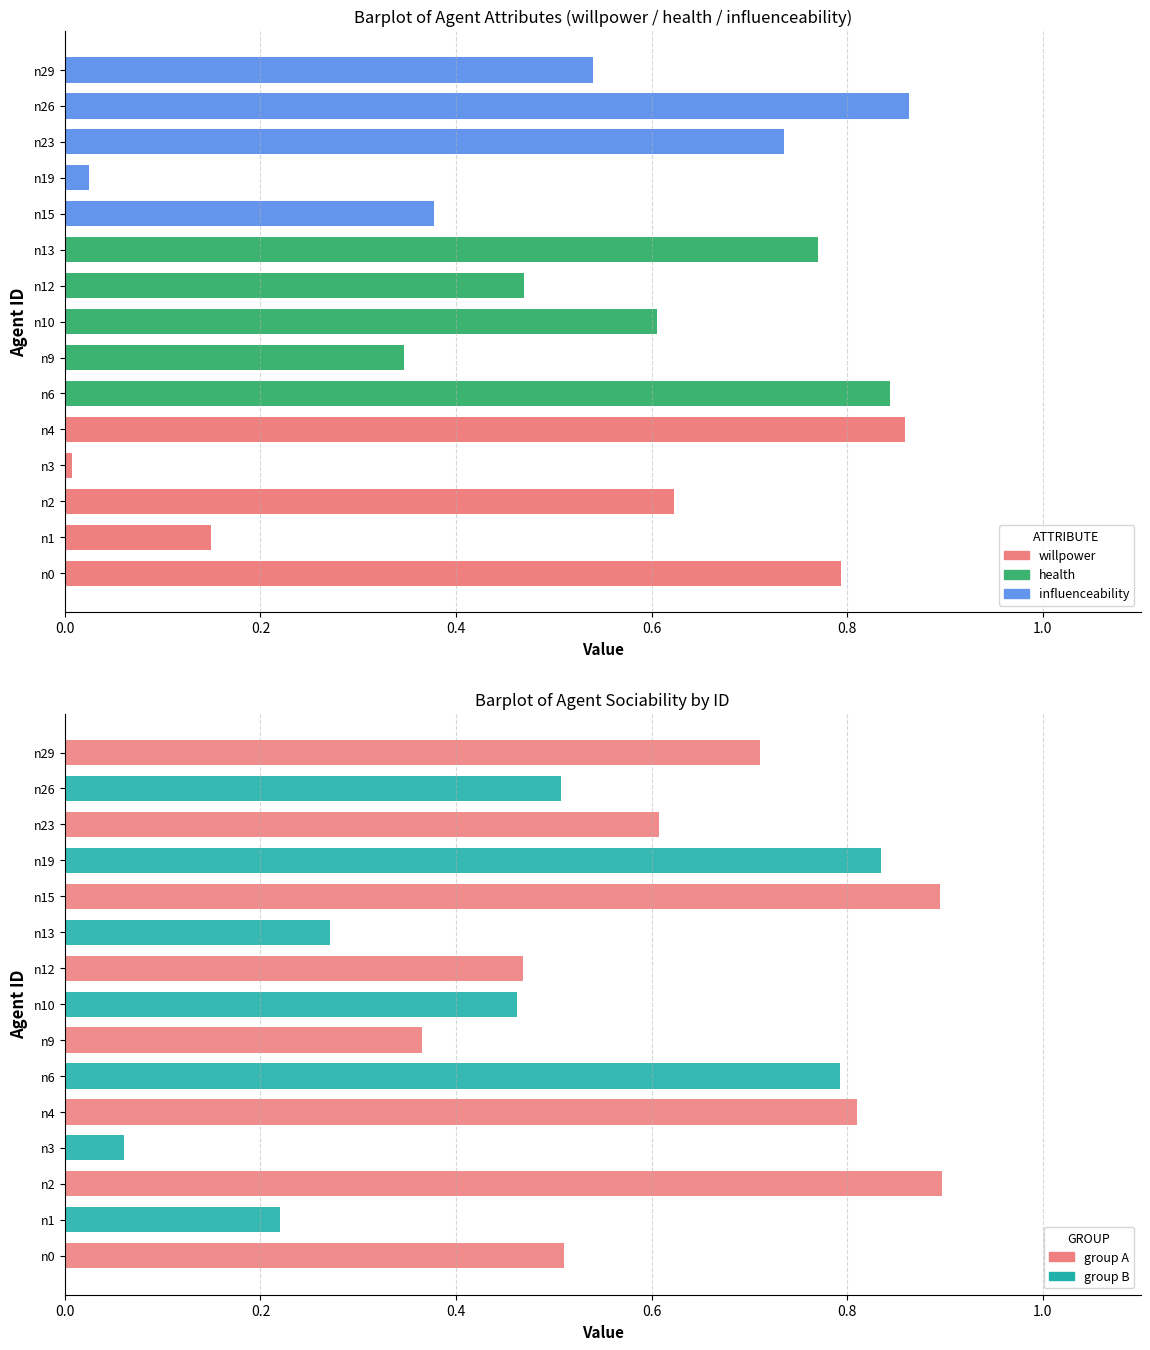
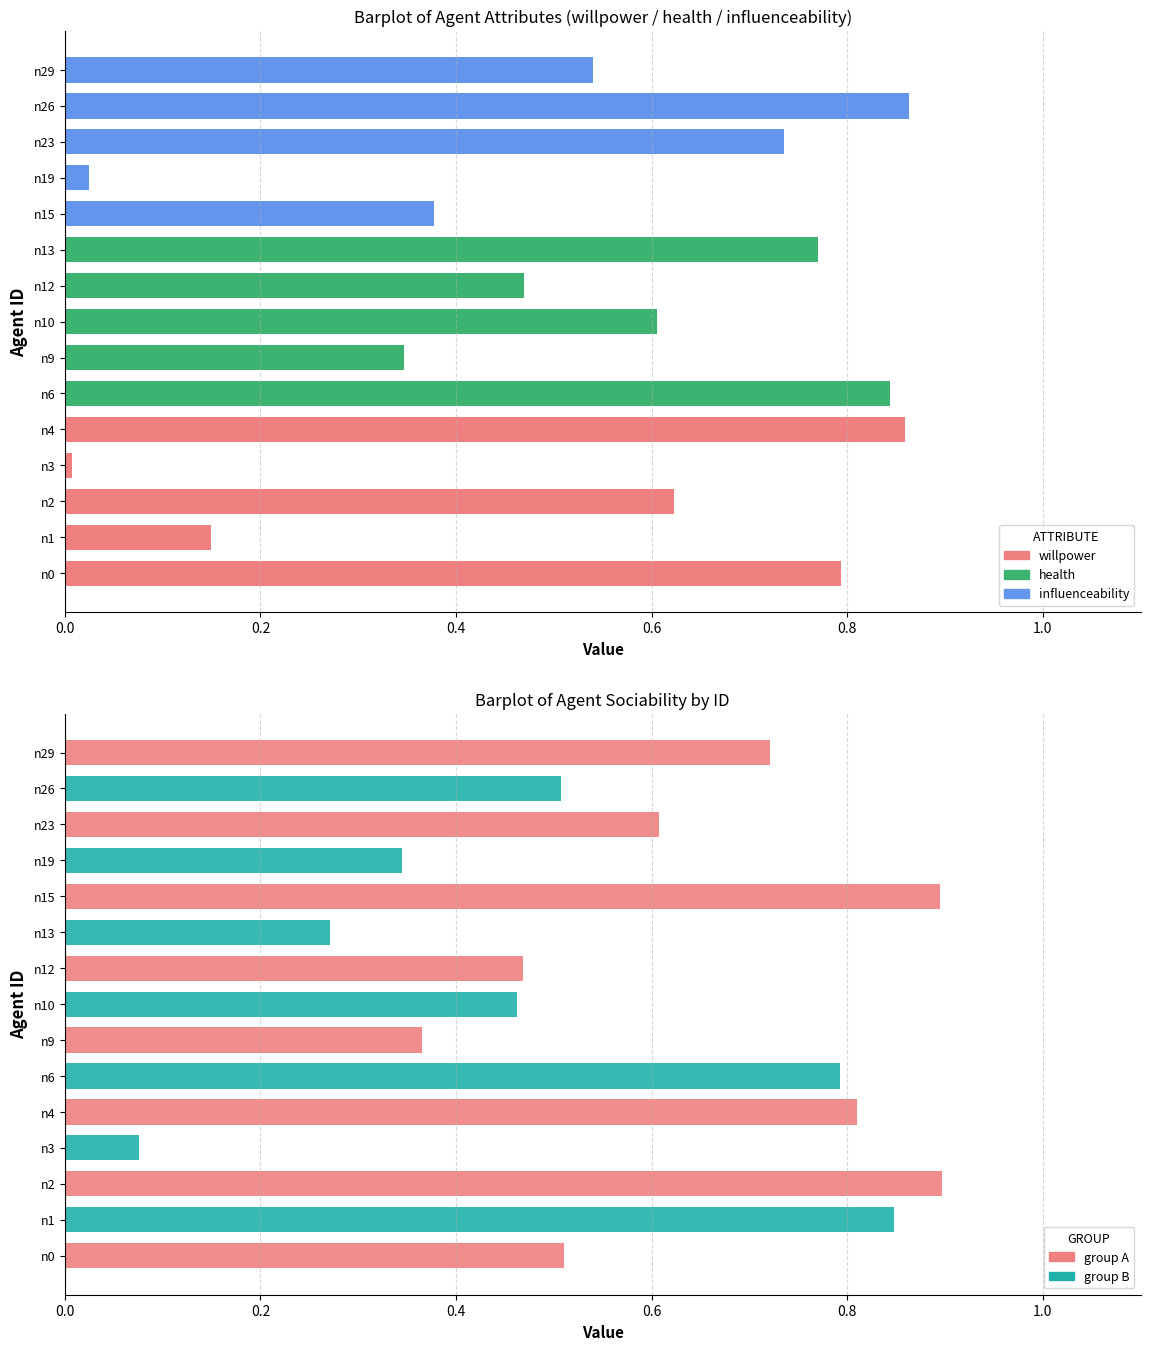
  {
    "Barplot of Agent Attributes (willpower / health / influenceability)": {
      "n29": 0.54,
      "n26": 0.86,
      "n23": 0.74,
      "n19": 0.03,
      "n15": 0.38,
      "n13": 0.77,
      "n12": 0.47,
      "n10": 0.61,
      "n9": 0.35,
      "n6": 0.84,
      "n4": 0.86,
      "n3": 0.01,
      "n2": 0.62,
      "n1": 0.15,
      "n0": 0.79
    },
    "Barplot of Agent Sociability by ID": {
-     "n29": 0.71,
+     "n29": 0.72,
      "n26": 0.51,
      "n23": 0.61,
-     "n19": 0.83,
+     "n19": 0.34,
      "n15": 0.90,
      "n13": 0.27,
      "n12": 0.47,
      "n10": 0.46,
      "n9": 0.37,
      "n6": 0.79,
      "n4": 0.81,
-     "n3": 0.06,
+     "n3": 0.08,
      "n2": 0.90,
-     "n1": 0.22,
+     "n1": 0.85,
      "n0": 0.51
    }
  }
